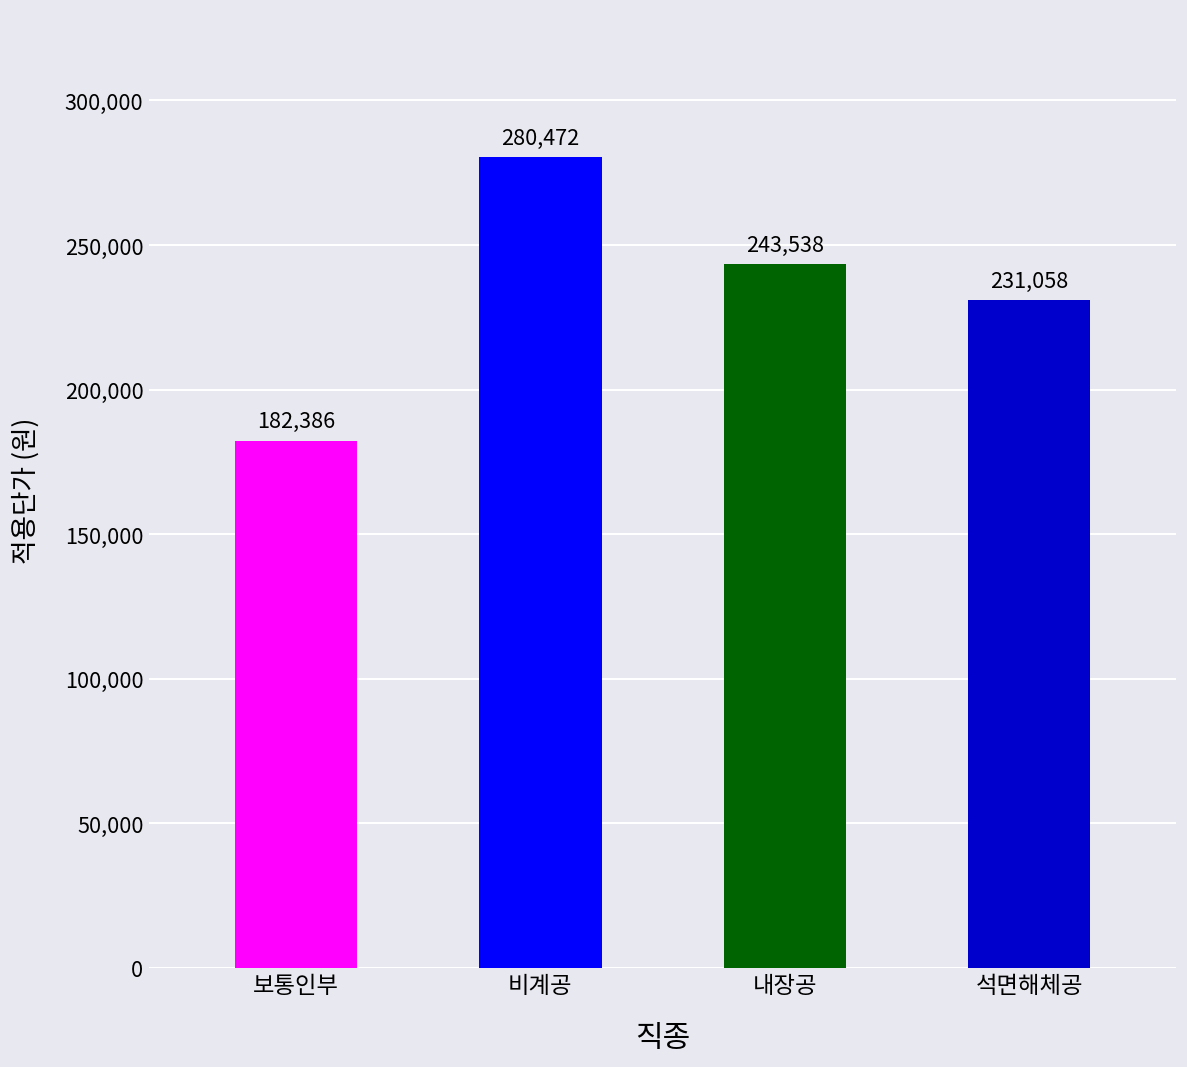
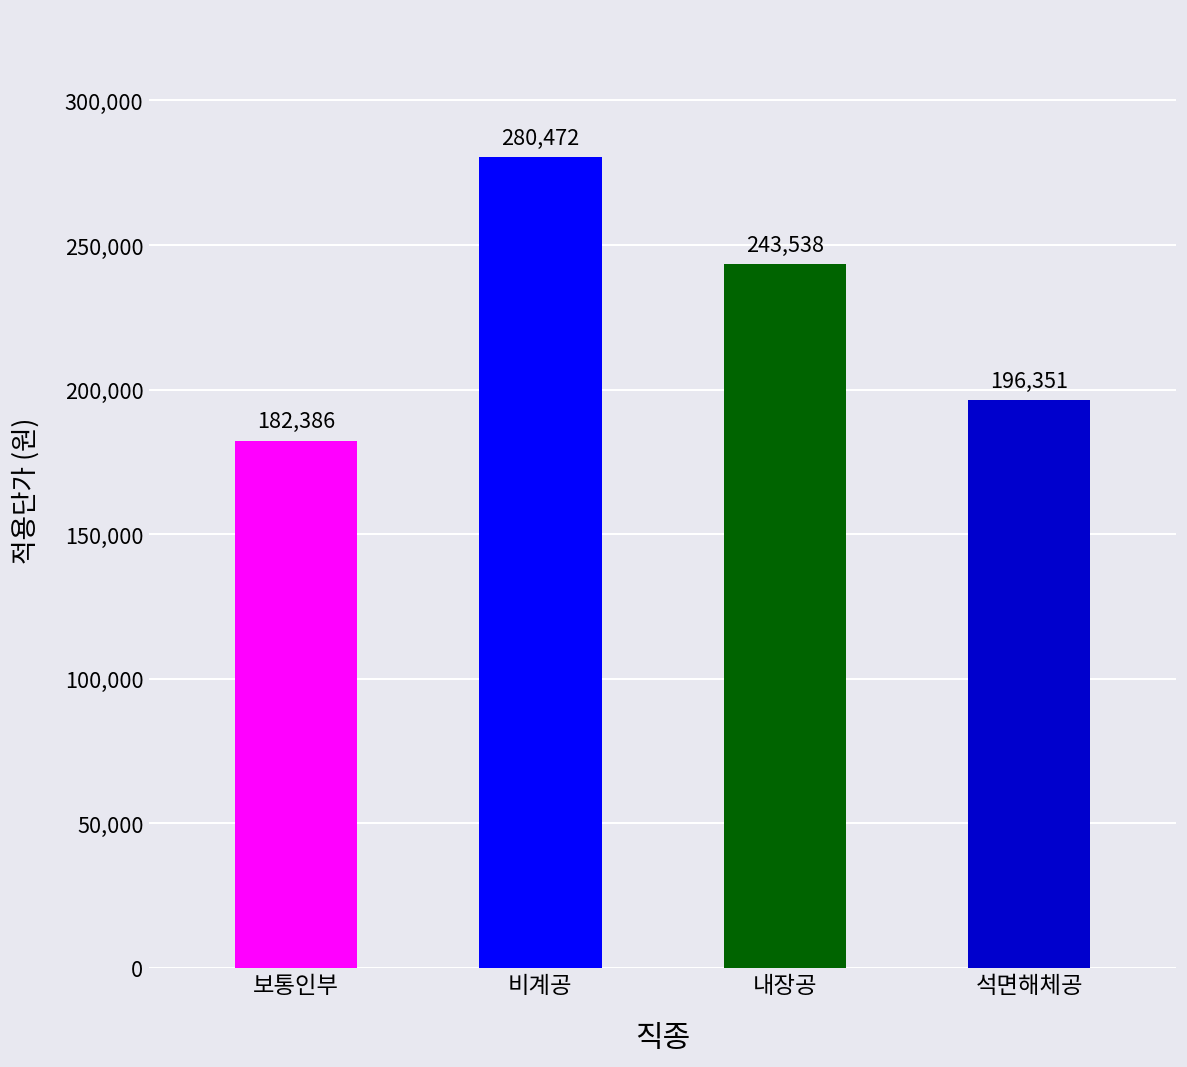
  {
    "보통인부": "182,386",
    "비계공": "280,472",
    "내장공": "243,538",
-   "석면해체공": "231,058"
+   "석면해체공": "196,351"
  }
